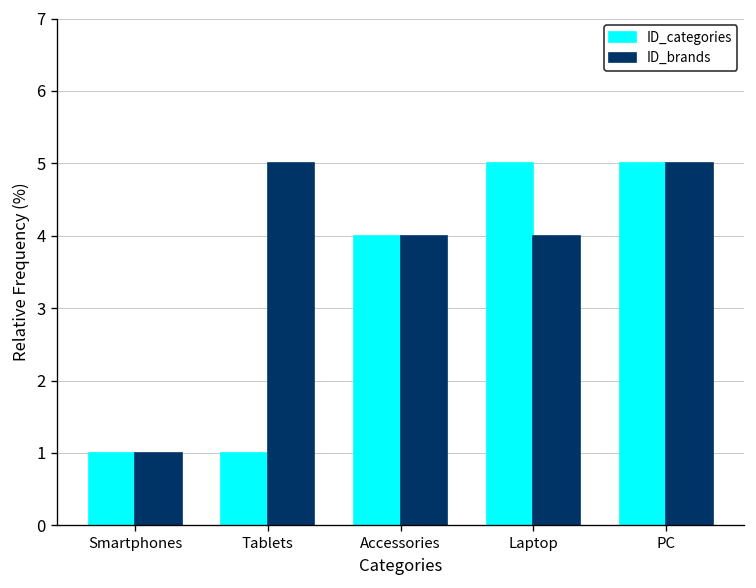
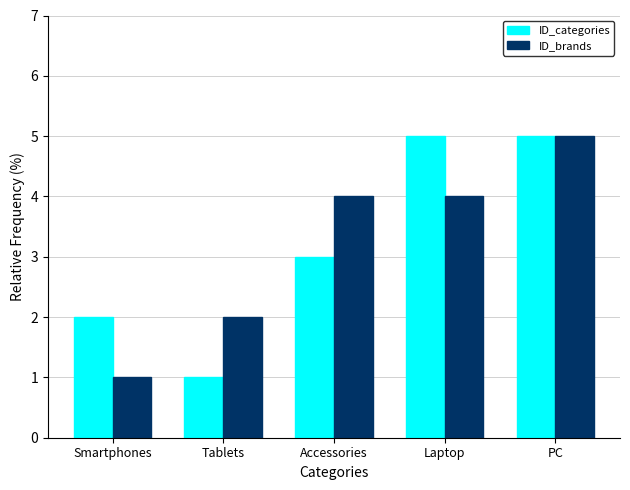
  {
    "ID_categories": {
-     "Smartphones": 1,
+     "Smartphones": 2,
      "Tablets": 1,
-     "Accessories": 4,
+     "Accessories": 3,
      "Laptop": 5,
      "PC": 5
    },
    "ID_brands": {
      "Smartphones": 1,
-     "Tablets": 5,
+     "Tablets": 2,
      "Accessories": 4,
      "Laptop": 4,
      "PC": 5
    }
  }
